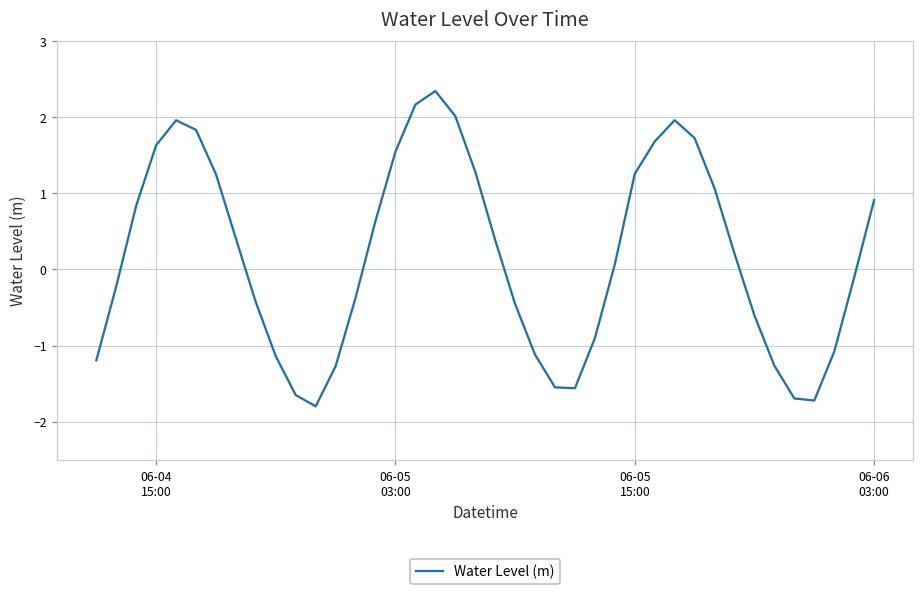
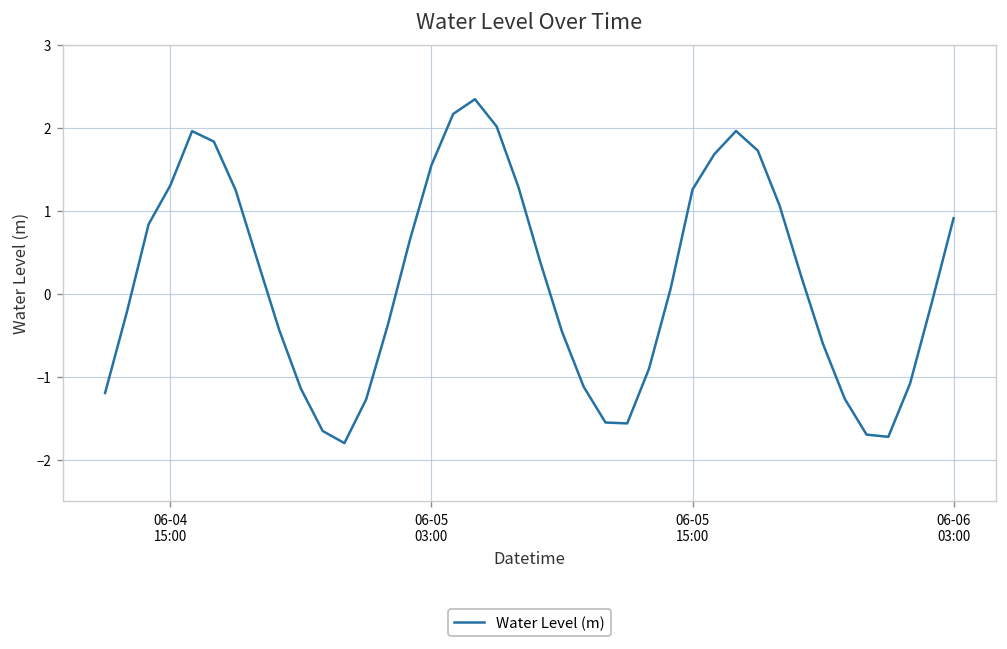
  {
-   "06-04 15:00": 1.6,
+   "06-04 15:00": 1.3,
    "06-05 03:00": 1.5,
    "06-05 15:00": 1.3,
    "06-06 03:00": 0.9
  }
